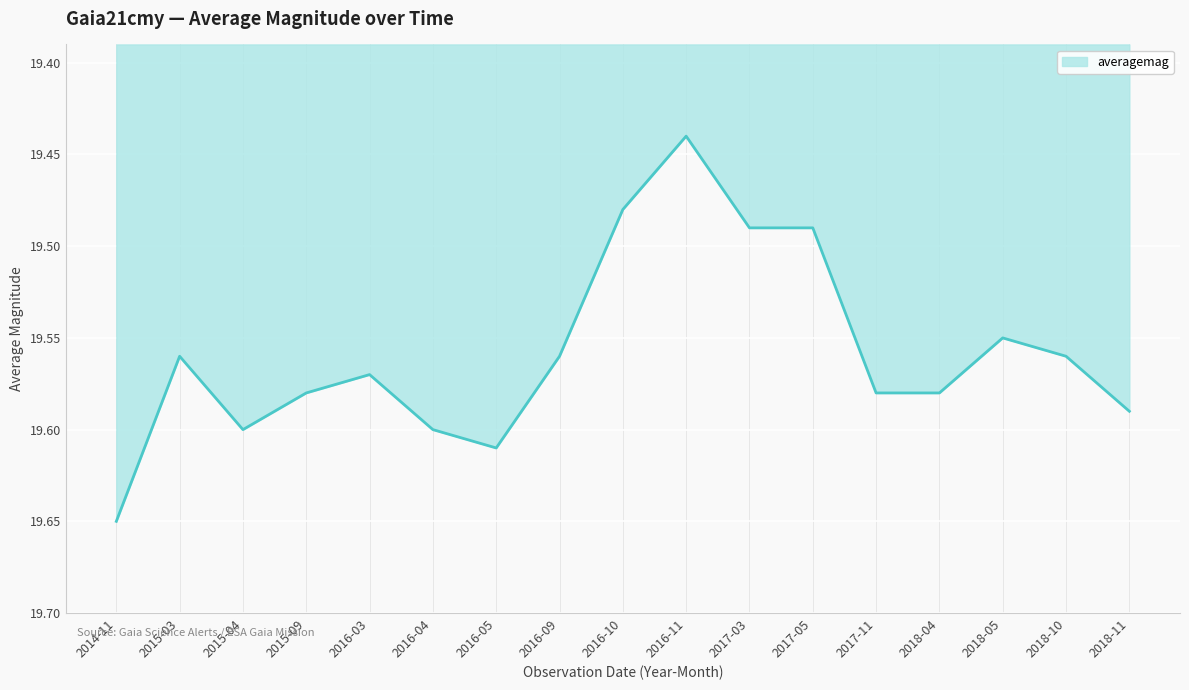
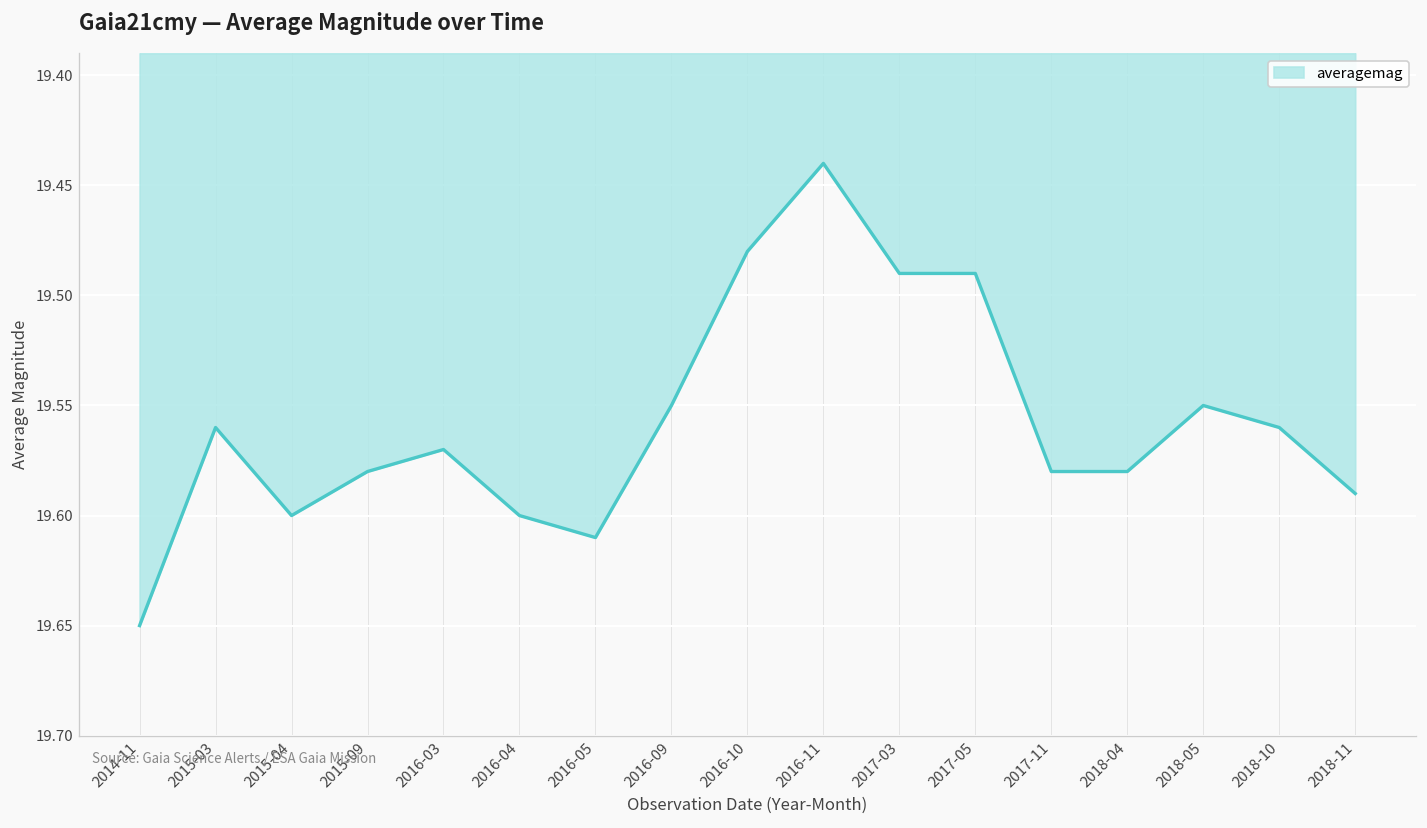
  {
    "2014-11": 19.65,
    "2015-03": 19.56,
    "2015-04": 19.60,
    "2015-09": 19.58,
    "2016-03": 19.57,
    "2016-04": 19.60,
    "2016-05": 19.61,
-   "2016-09": 19.56,
+   "2016-09": 19.55,
    "2016-10": 19.48,
    "2016-11": 19.44,
    "2017-03": 19.49,
    "2017-05": 19.49,
    "2017-11": 19.58,
    "2018-04": 19.58,
    "2018-05": 19.55,
    "2018-10": 19.56,
    "2018-11": 19.59
  }
